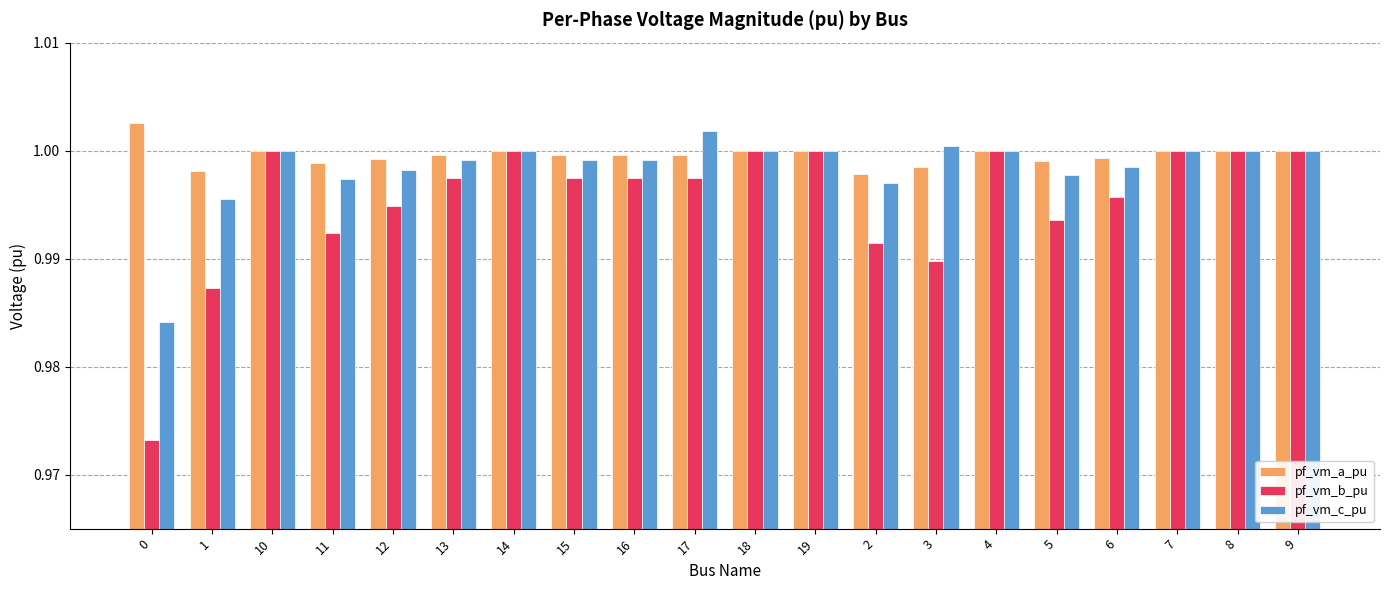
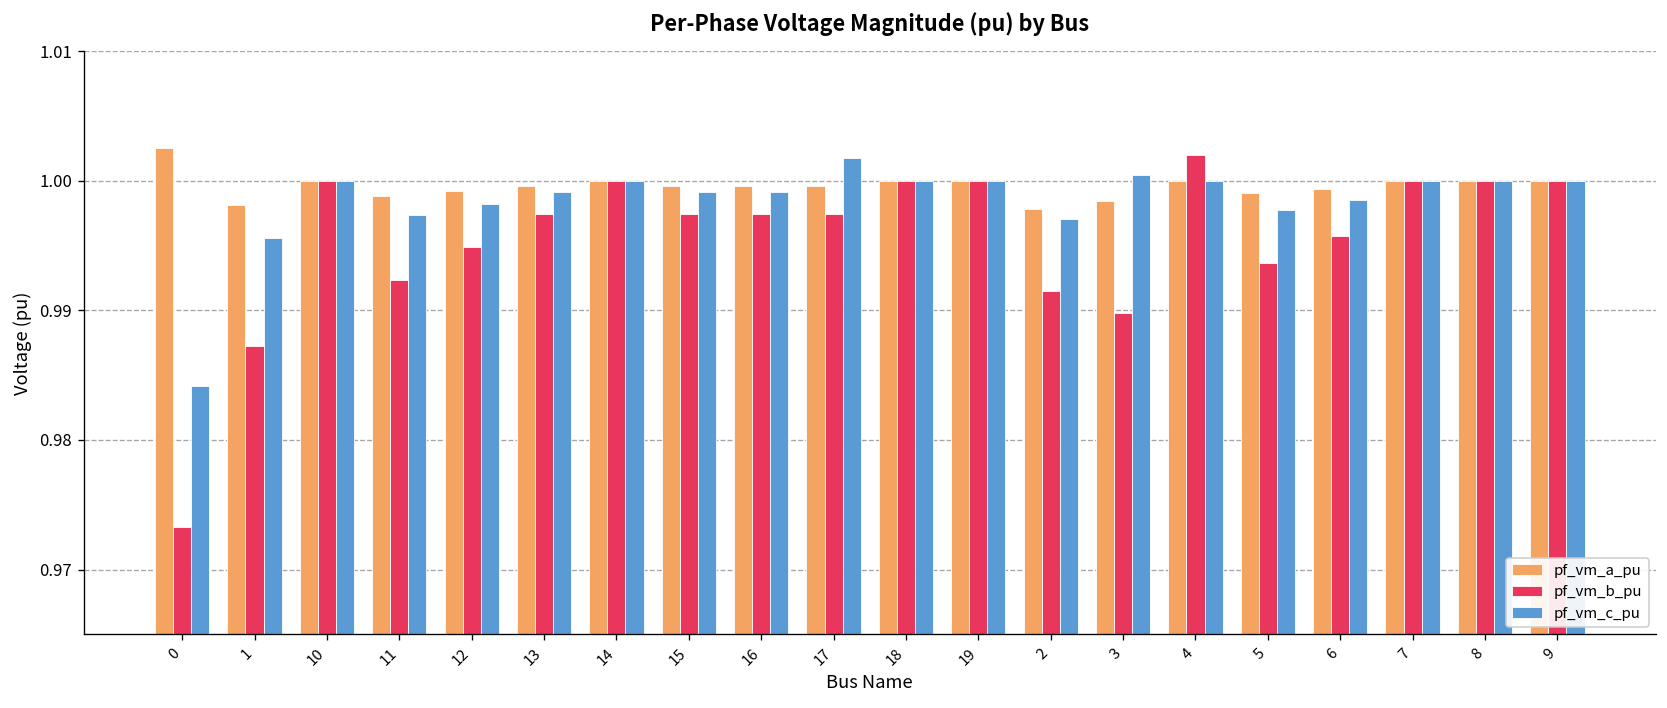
  {
    "pf_vm_a_pu": {
      "0": 1.0025,
      "1": 0.9981,
      "10": 1.0000,
      "11": 0.9989,
      "12": 0.9992,
      "13": 0.9996,
      "14": 1.0000,
      "15": 0.9996,
      "16": 0.9996,
      "17": 0.9996,
      "18": 1.0000,
      "19": 1.0000,
      "2": 0.9978,
      "3": 0.9985,
      "4": 1.0000,
      "5": 0.9990,
      "6": 0.9994,
      "7": 1.0000,
      "8": 1.0000,
      "9": 1.0000
    },
    "pf_vm_b_pu": {
      "0": 0.9733,
      "1": 0.9872,
      "10": 1.0000,
      "11": 0.9923,
      "12": 0.9949,
      "13": 0.9974,
      "14": 1.0000,
      "15": 0.9974,
      "16": 0.9974,
      "17": 0.9974,
      "18": 1.0000,
      "19": 1.0000,
      "2": 0.9915,
      "3": 0.9898,
-     "4": 1.0000,
+     "4": 1.0020,
      "5": 0.9936,
      "6": 0.9957,
      "7": 1.0000,
      "8": 1.0000,
      "9": 1.0000
    },
    "pf_vm_c_pu": {
      "0": 0.9842,
      "1": 0.9956,
      "10": 1.0000,
      "11": 0.9973,
      "12": 0.9982,
      "13": 0.9991,
      "14": 1.0000,
      "15": 0.9991,
      "16": 0.9991,
      "17": 1.0018,
      "18": 1.0000,
      "19": 1.0000,
      "2": 0.9970,
      "3": 1.0004,
      "4": 1.0000,
      "5": 0.9978,
      "6": 0.9985,
      "7": 1.0000,
      "8": 1.0000,
      "9": 1.0000
    }
  }
